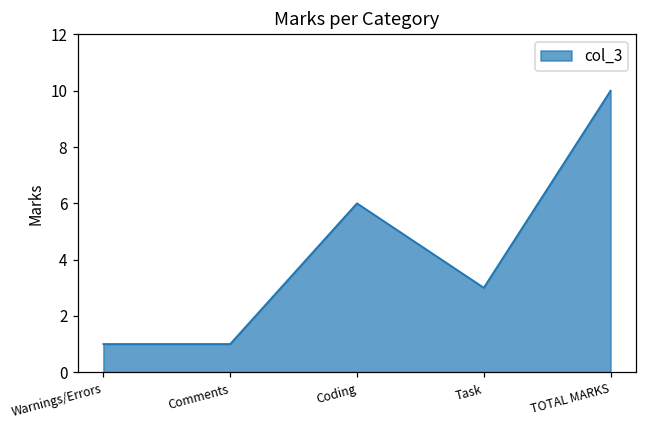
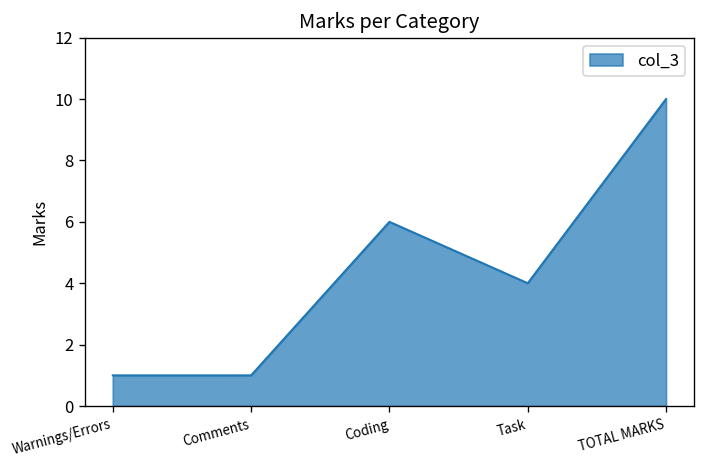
  {
    "Warnings/Errors": 1,
    "Comments": 1,
    "Coding": 6,
-   "Task": 3,
+   "Task": 4,
    "TOTAL MARKS": 10
  }
